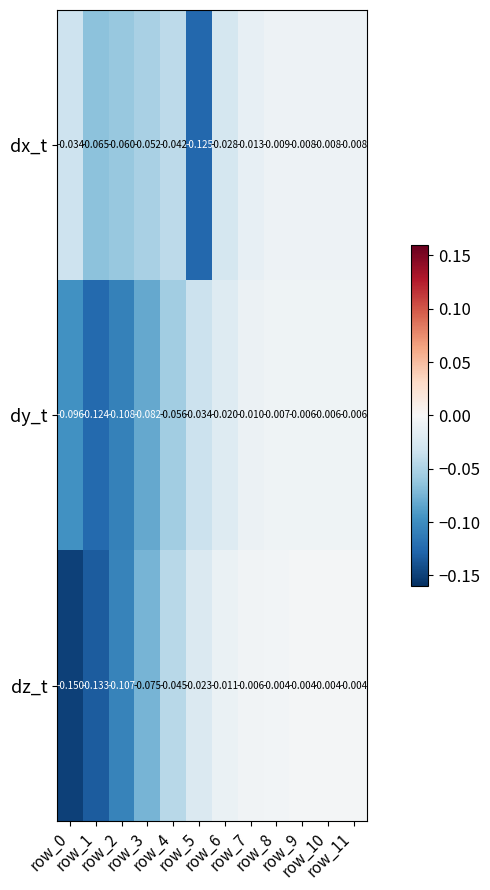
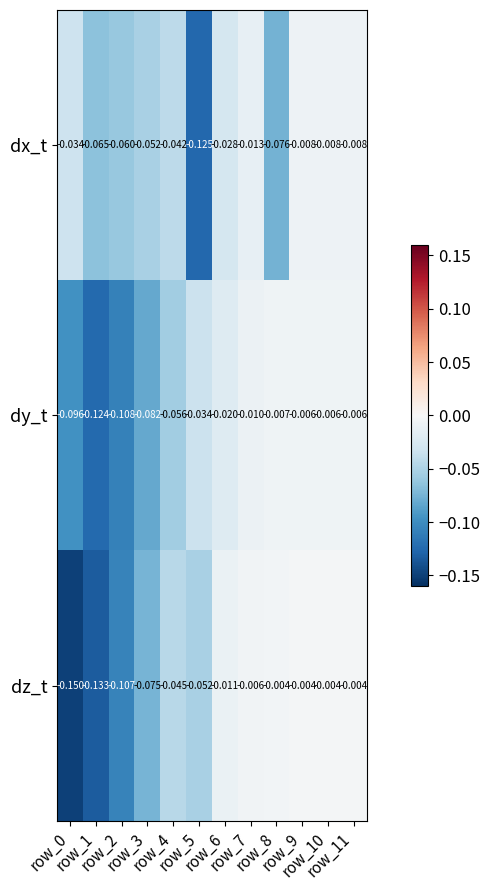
  {
    "dx_t": {
      "row_0": -0.034,
      "row_1": -0.065,
      "row_2": -0.060,
      "row_3": -0.052,
      "row_4": -0.042,
      "row_5": -0.125,
      "row_6": -0.028,
      "row_7": -0.013,
-     "row_8": -0.009,
+     "row_8": -0.076,
      "row_9": -0.008,
      "row_10": -0.008,
      "row_11": -0.008
    },
    "dy_t": {
      "row_0": -0.096,
      "row_1": -0.124,
      "row_2": -0.108,
      "row_3": -0.082,
      "row_4": -0.056,
      "row_5": -0.034,
      "row_6": -0.020,
      "row_7": -0.010,
      "row_8": -0.007,
      "row_9": -0.006,
      "row_10": -0.006,
      "row_11": -0.006
    },
    "dz_t": {
      "row_0": -0.150,
      "row_1": -0.133,
      "row_2": -0.107,
      "row_3": -0.075,
      "row_4": -0.045,
-     "row_5": -0.023,
+     "row_5": -0.052,
      "row_6": -0.011,
      "row_7": -0.006,
      "row_8": -0.004,
      "row_9": -0.004,
      "row_10": -0.004,
      "row_11": -0.004
    }
  }
